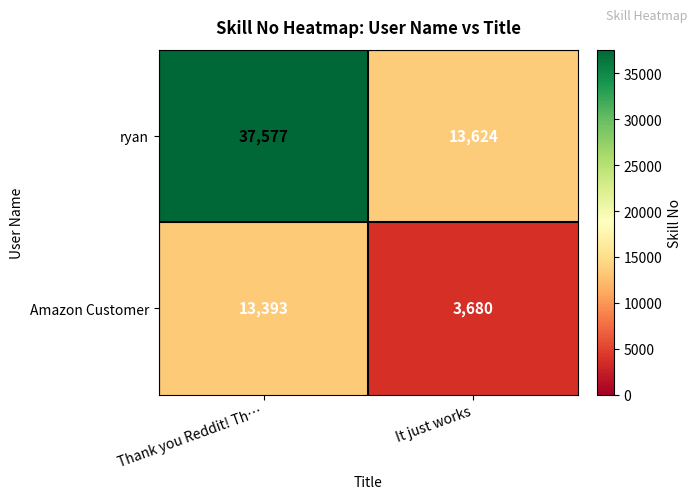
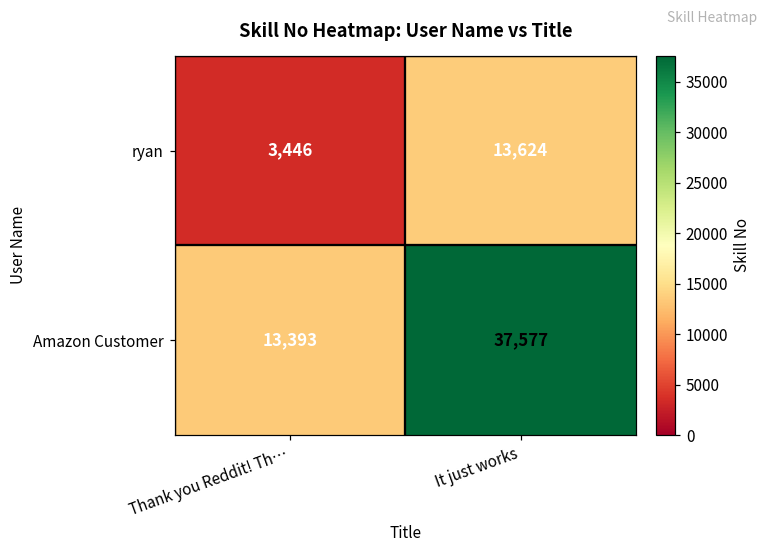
  {
    "ryan": {
-     "Thank you Reddit! Th…": "37,577",
+     "Thank you Reddit! Th…": "3,446",
      "It just works": "13,624"
    },
    "Amazon Customer": {
      "Thank you Reddit! Th…": "13,393",
-     "It just works": "3,680"
+     "It just works": "37,577"
    }
  }
